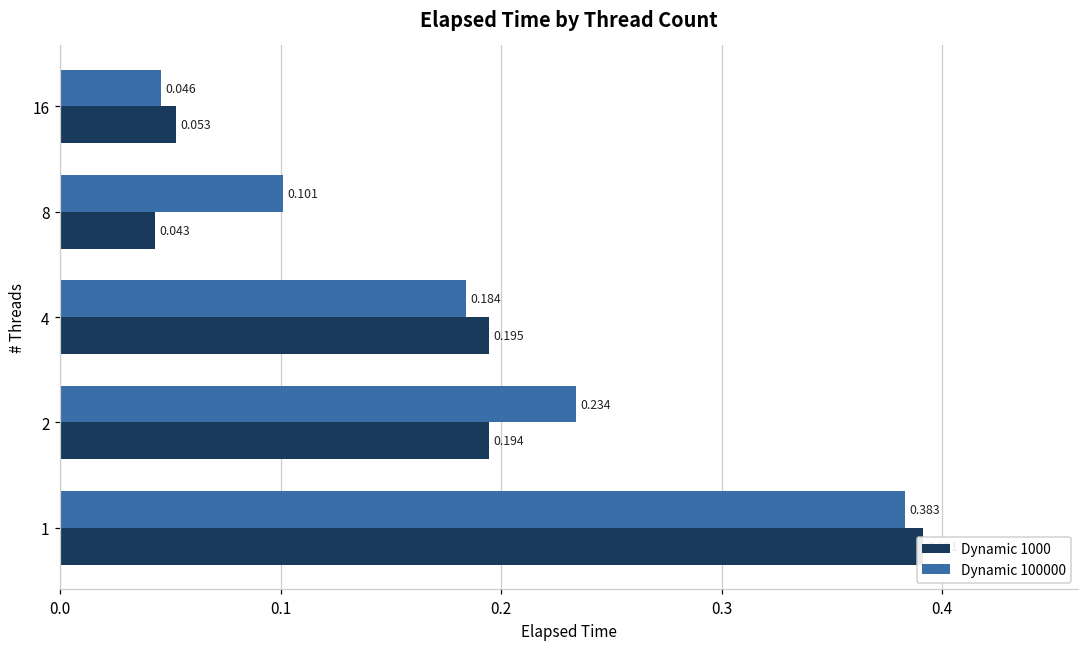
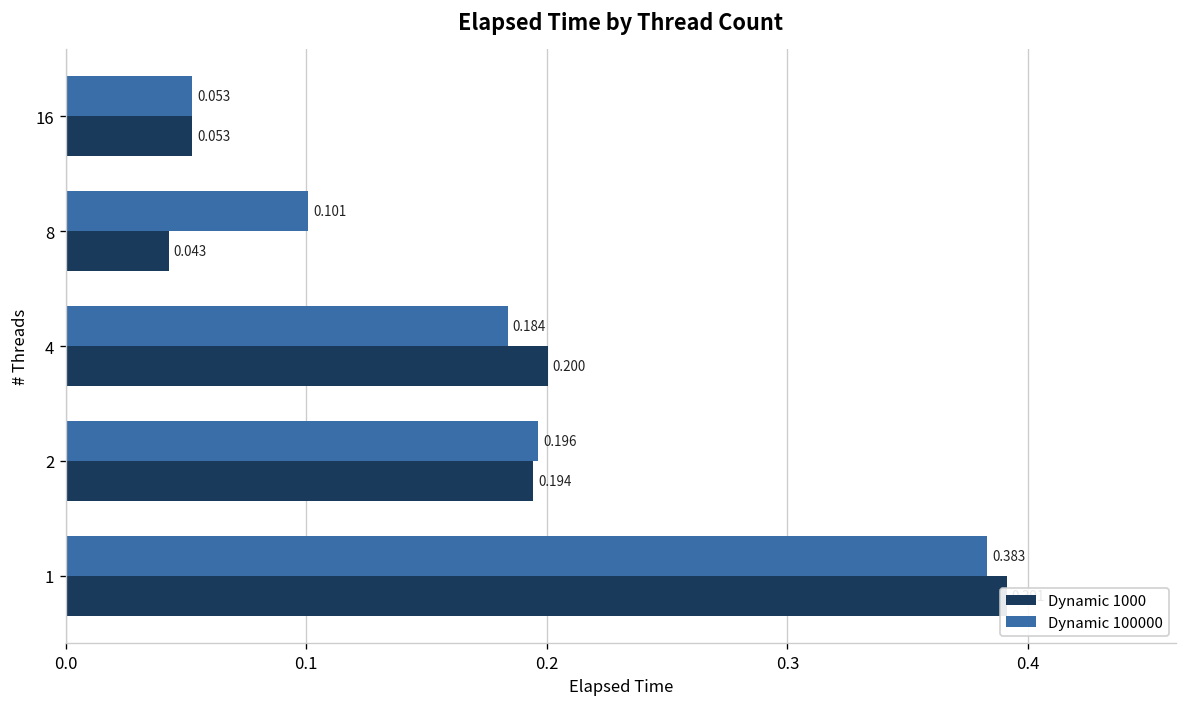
  {
    "Dynamic 1000": {
      "16": 0.053,
      "8": 0.043,
-     "4": 0.195,
+     "4": 0.200,
      "2": 0.194
    },
    "Dynamic 100000": {
-     "16": 0.046,
+     "16": 0.053,
      "8": 0.101,
      "4": 0.184,
-     "2": 0.234,
+     "2": 0.196,
      "1": 0.383
    }
  }
